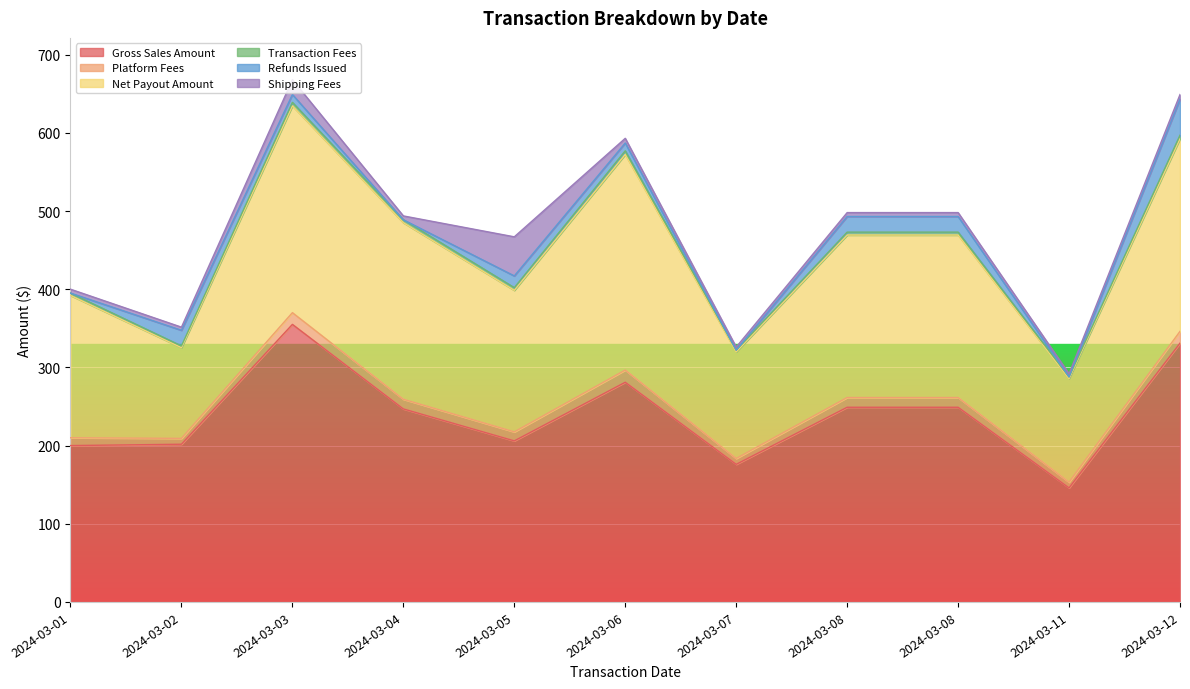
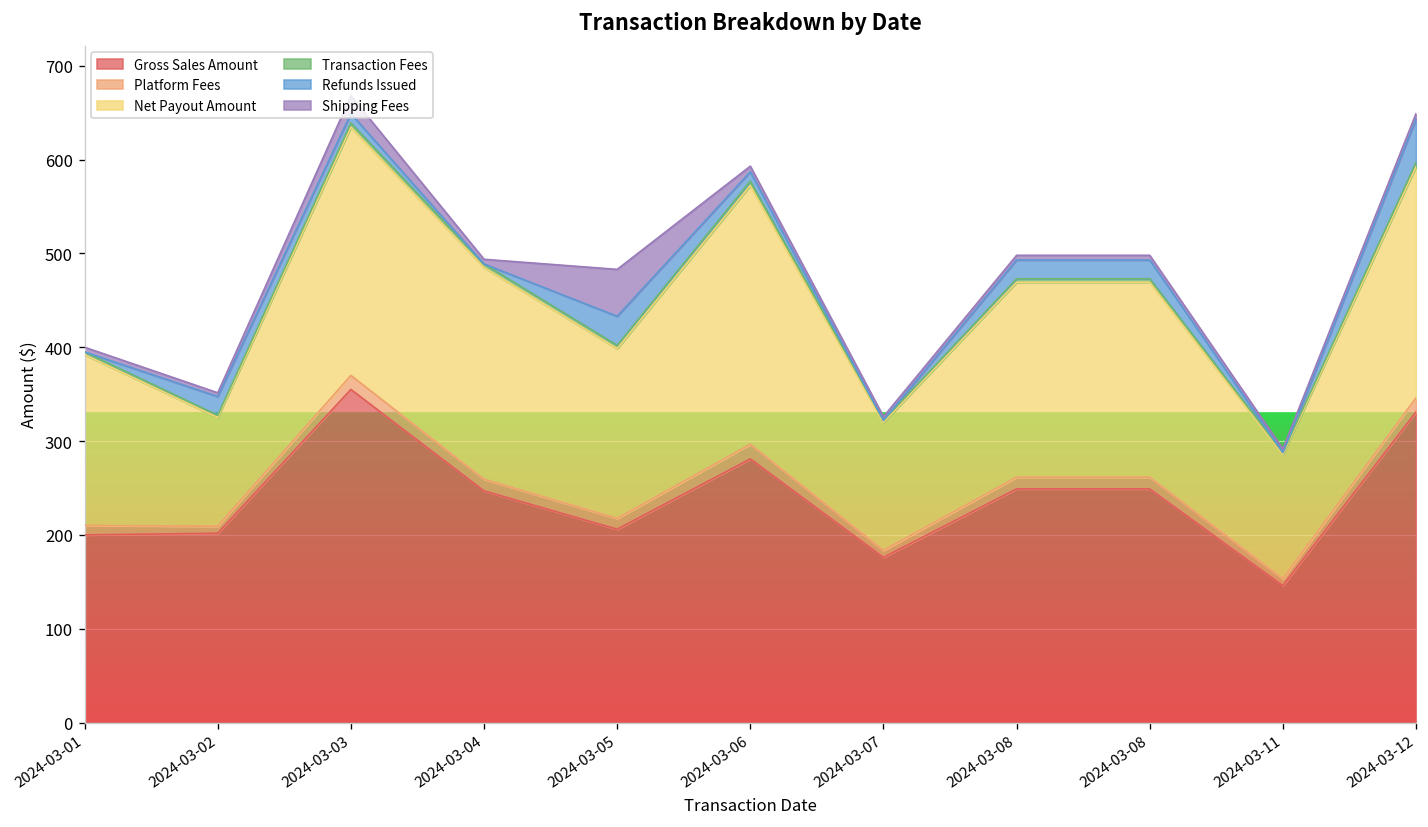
  {
    "Gross Sales Amount": {
      "2024-03-01": 200,
      "2024-03-02": 200,
      "2024-03-03": 360,
      "2024-03-04": 250,
      "2024-03-05": 210,
      "2024-03-06": 280,
      "2024-03-07": 180,
      "2024-03-11": 150,
      "2024-03-12": 330
    },
    "Transaction Fees": {
      "2024-03-03": 0,
      "2024-03-05": 0,
      "2024-03-06": 0,
      "2024-03-12": 0
    },
    "Refunds Issued": {
      "2024-03-02": 20,
      "2024-03-03": 10,
-     "2024-03-05": 20,
+     "2024-03-05": 30,
      "2024-03-06": 10,
      "2024-03-12": 50
    },
    "Shipping Fees": {
      "2024-03-01": 10,
      "2024-03-02": 0,
      "2024-03-04": 10,
      "2024-03-05": 50,
      "2024-03-06": 10,
      "2024-03-07": 0,
      "2024-03-11": 0,
      "2024-03-12": 10
    }
  }
